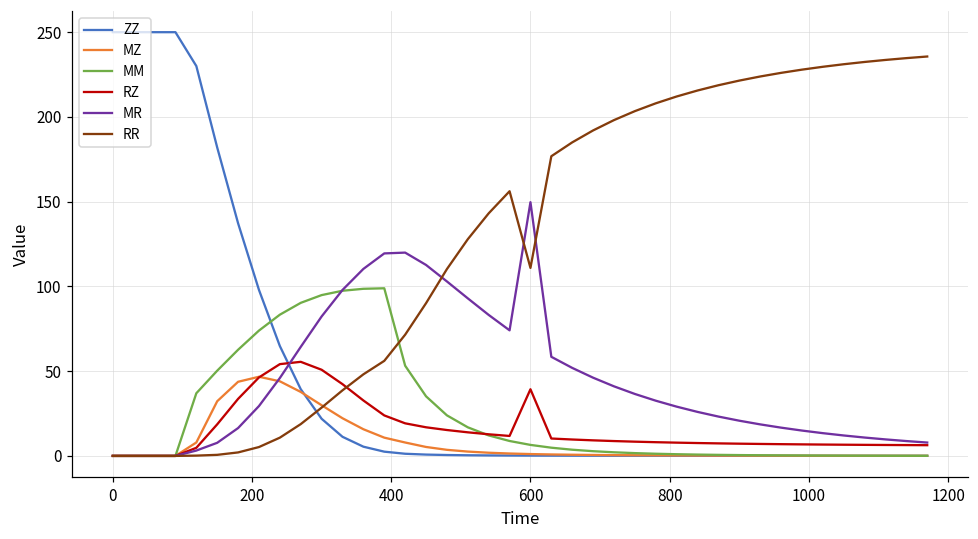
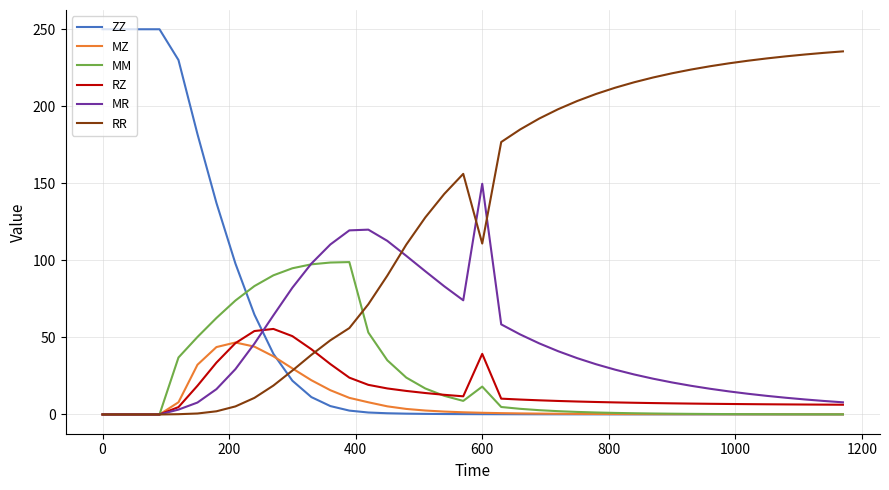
  {
    "MM": {
-     "600": 6
+     "600": 18
    },
    "RZ": {
      "600": 39
    },
    "MR": {
      "600": 150
    },
    "RR": {
      "600": 111
    }
  }
